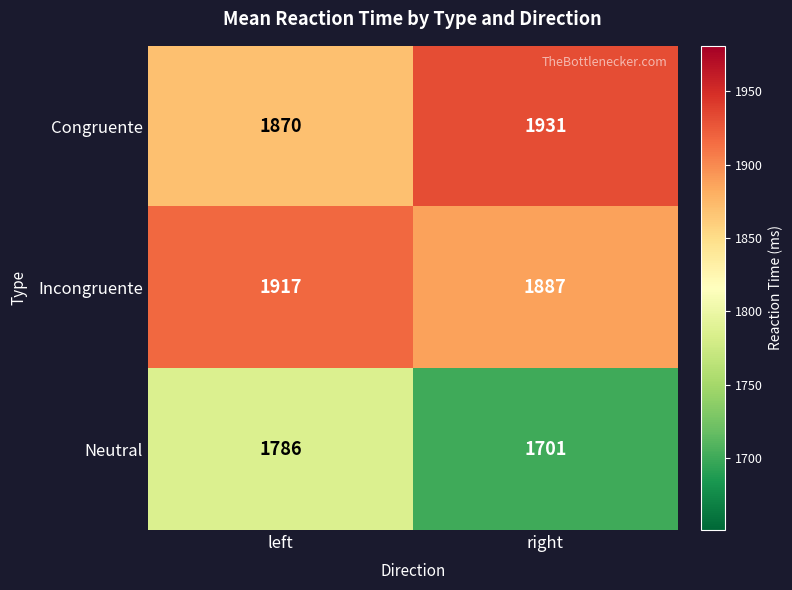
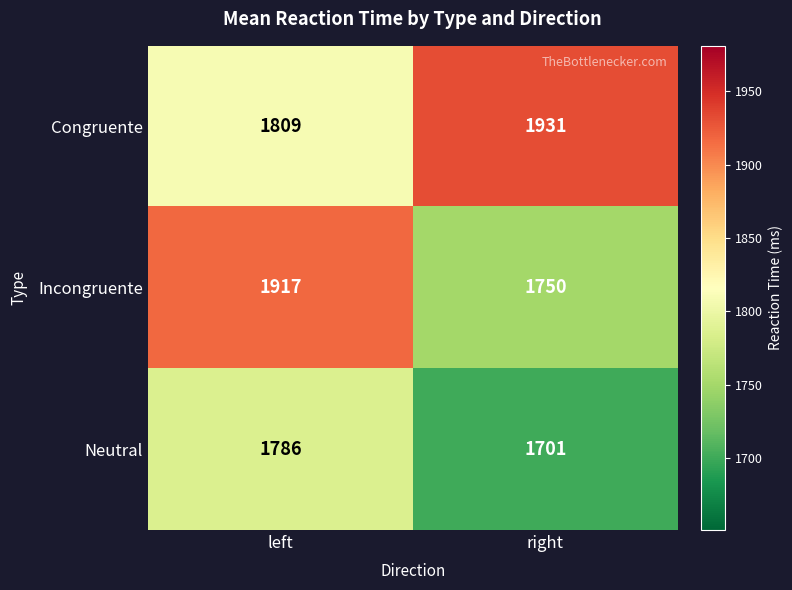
  {
    "Congruente": {
-     "left": 1870
+     "left": 1809
    },
    "Incongruente": {
      "left": 1917,
-     "right": 1887
+     "right": 1750
    },
    "Neutral": {
      "left": 1786,
      "right": 1701
    }
  }
